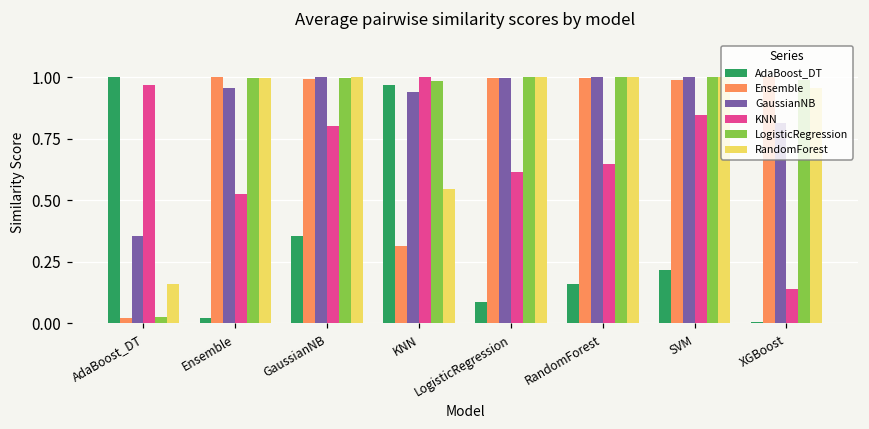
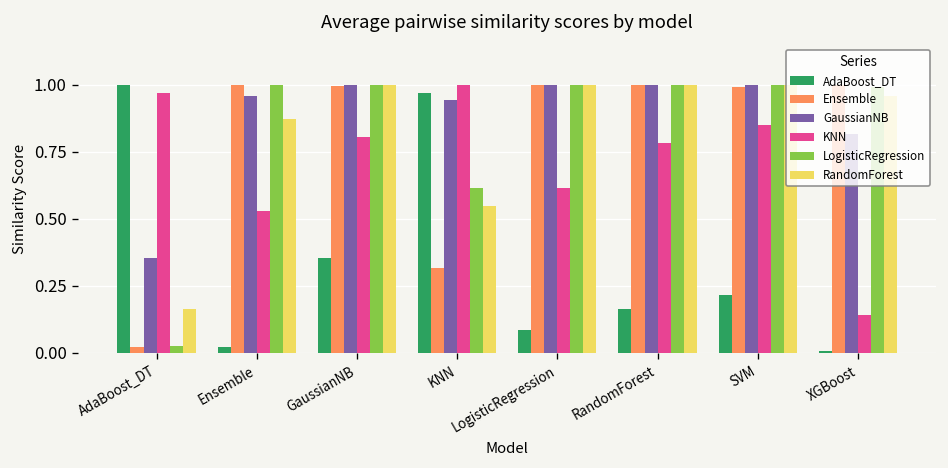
  {
    "AdaBoost_DT": {
      "AdaBoost_DT": 1.00,
      "Ensemble": 0.02,
      "GaussianNB": 0.35,
      "KNN": 0.97,
      "LogisticRegression": 0.09,
      "RandomForest": 0.16,
      "SVM": 0.22
    },
    "Ensemble": {
      "AdaBoost_DT": 0.02,
      "Ensemble": 1.00,
      "GaussianNB": 0.99,
      "KNN": 0.32,
      "LogisticRegression": 1.00,
      "RandomForest": 1.00,
      "SVM": 0.99
    },
    "GaussianNB": {
      "AdaBoost_DT": 0.35,
      "Ensemble": 0.96,
      "GaussianNB": 1.00,
      "KNN": 0.94,
      "LogisticRegression": 1.00,
      "RandomForest": 1.00,
      "SVM": 1.00
    },
    "KNN": {
      "AdaBoost_DT": 0.97,
      "Ensemble": 0.53,
      "GaussianNB": 0.80,
      "KNN": 1.00,
      "LogisticRegression": 0.62,
-     "RandomForest": 0.65,
+     "RandomForest": 0.78,
      "SVM": 0.85,
      "XGBoost": 0.14
    },
    "LogisticRegression": {
      "AdaBoost_DT": 0.02,
      "Ensemble": 1.00,
      "GaussianNB": 1.00,
-     "KNN": 0.98,
+     "KNN": 0.62,
      "LogisticRegression": 1.00,
      "RandomForest": 1.00,
      "SVM": 1.00
    },
    "RandomForest": {
      "AdaBoost_DT": 0.16,
-     "Ensemble": 1.00,
+     "Ensemble": 0.87,
      "GaussianNB": 1.00,
      "KNN": 0.55,
      "LogisticRegression": 1.00,
      "RandomForest": 1.00
    }
  }
